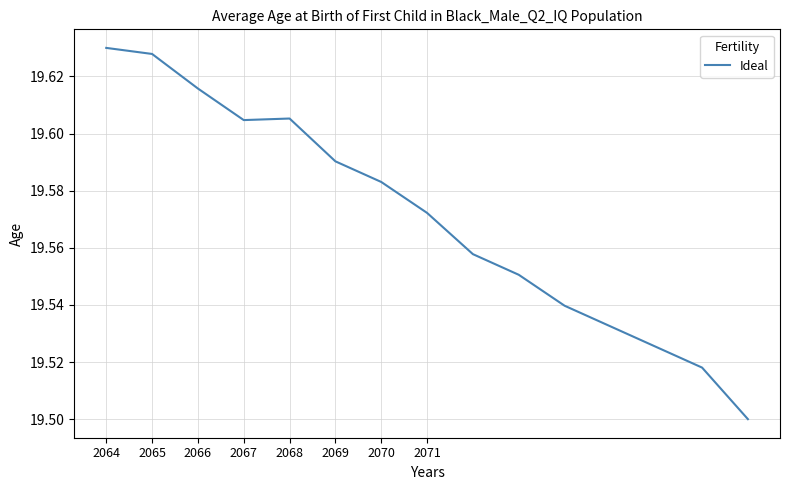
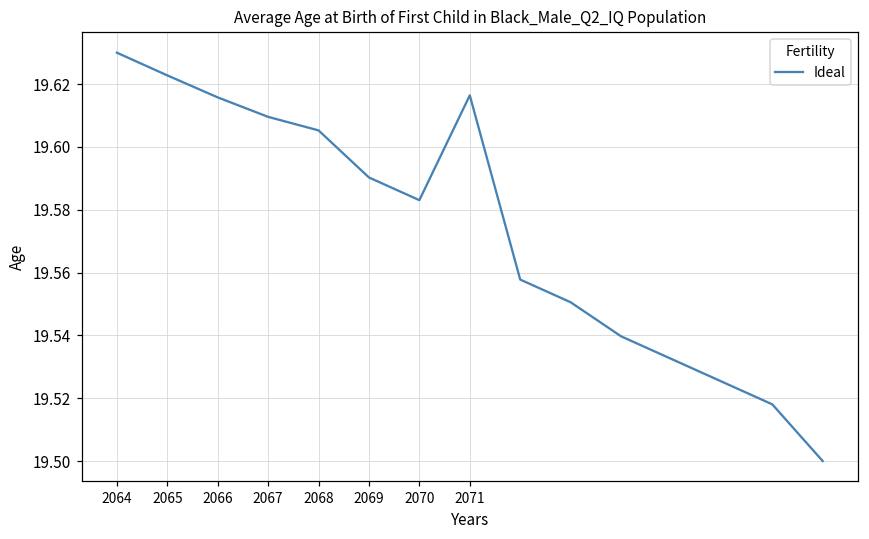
  {
    "2064": 19.630,
-   "2065": 19.628,
+   "2065": 19.623,
    "2066": 19.616,
-   "2067": 19.605,
+   "2067": 19.610,
    "2068": 19.605,
    "2069": 19.590,
    "2070": 19.583,
-   "2071": 19.572
+   "2071": 19.616
  }
